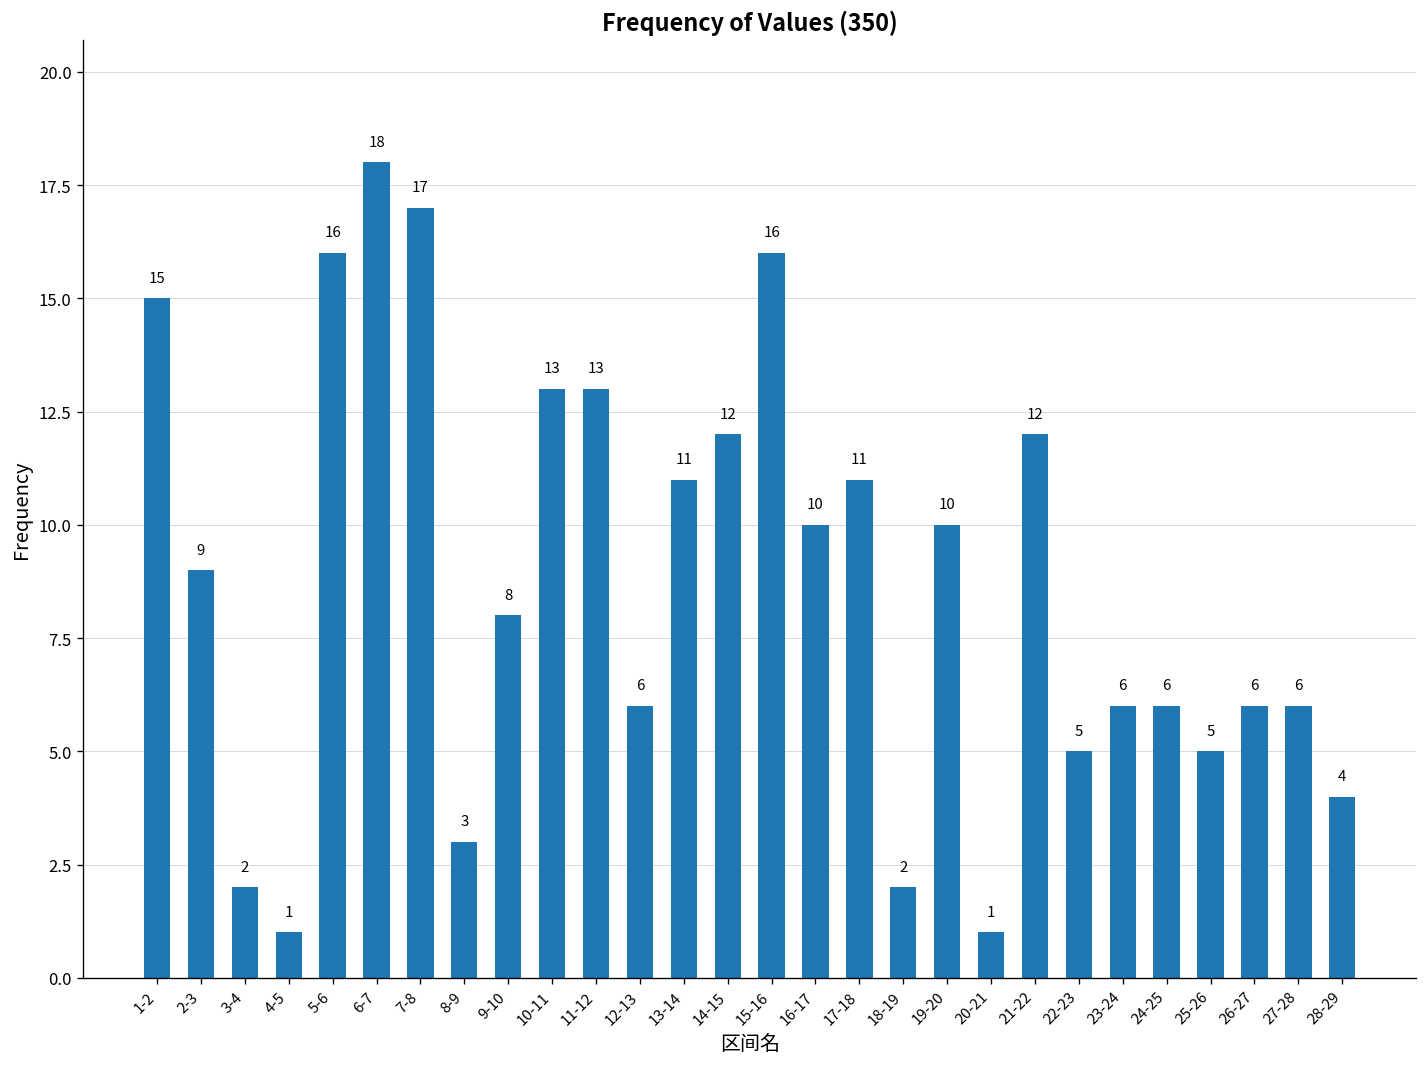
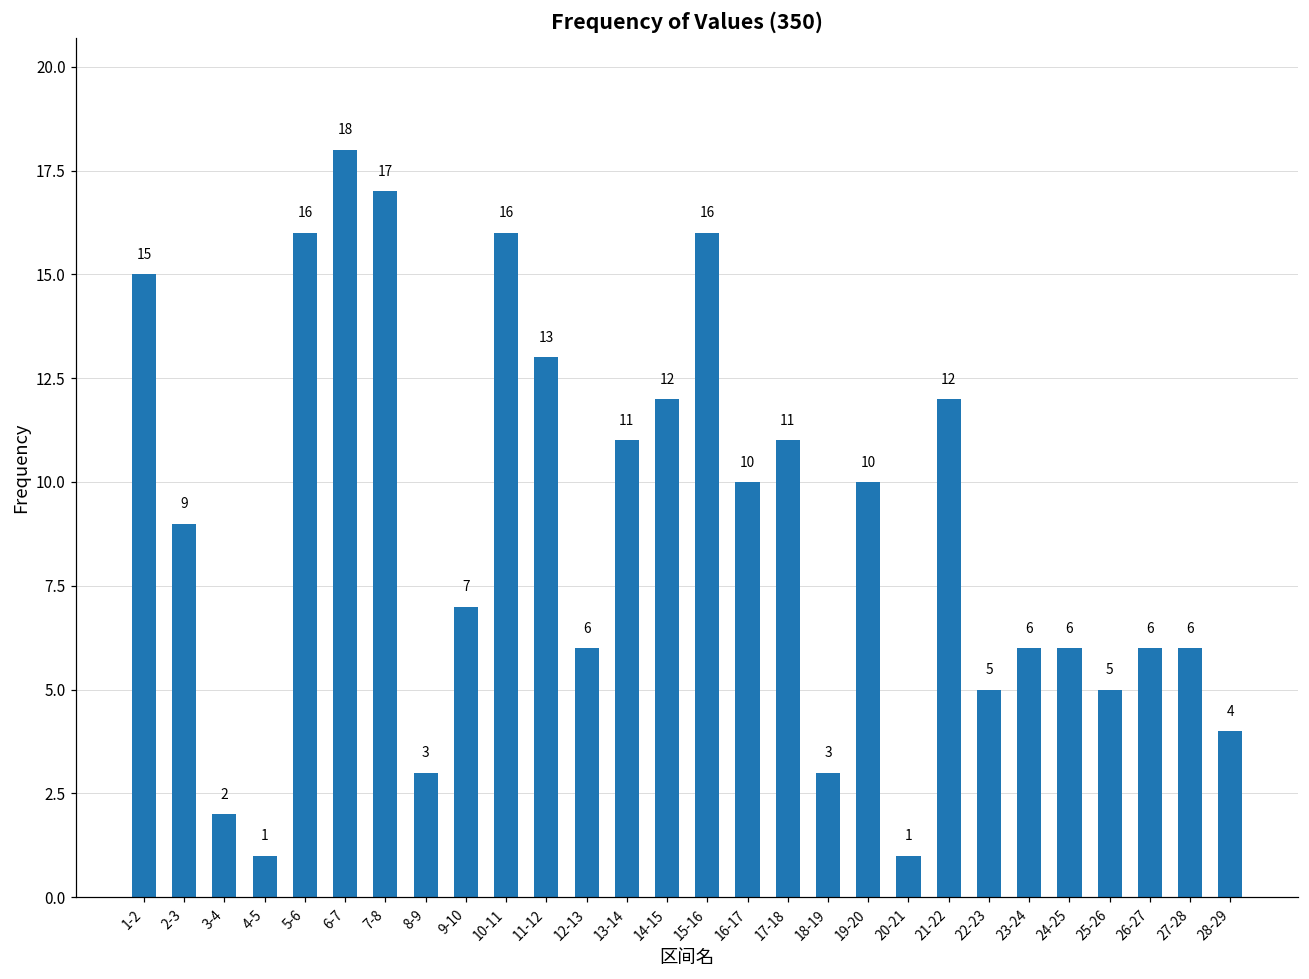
  {
    "1-2": 15,
    "2-3": 9,
    "3-4": 2,
    "4-5": 1,
    "5-6": 16,
    "6-7": 18,
    "7-8": 17,
    "8-9": 3,
-   "9-10": 8,
-   "10-11": 13,
+   "9-10": 7,
+   "10-11": 16,
    "11-12": 13,
    "12-13": 6,
    "13-14": 11,
    "14-15": 12,
    "15-16": 16,
    "16-17": 10,
    "17-18": 11,
-   "18-19": 2,
+   "18-19": 3,
    "19-20": 10,
    "20-21": 1,
    "21-22": 12,
    "22-23": 5,
    "23-24": 6,
    "24-25": 6,
    "25-26": 5,
    "26-27": 6,
    "27-28": 6,
    "28-29": 4
  }
